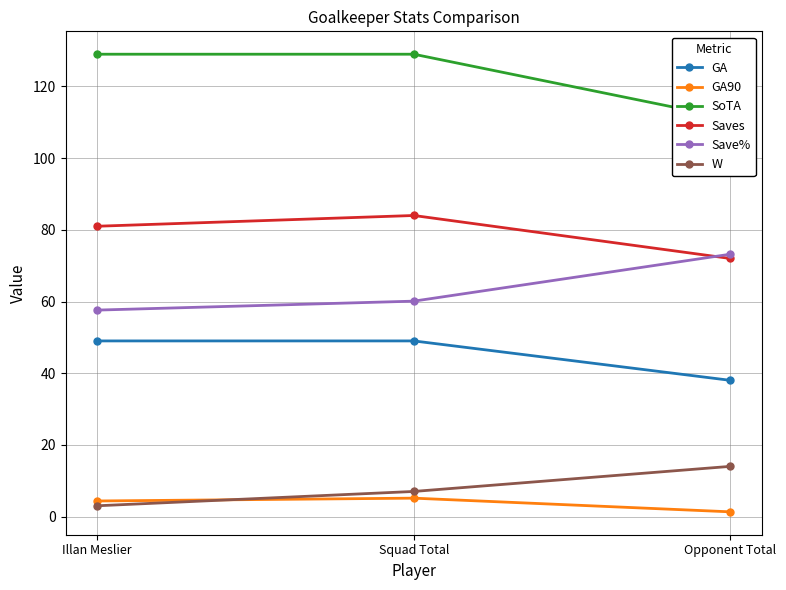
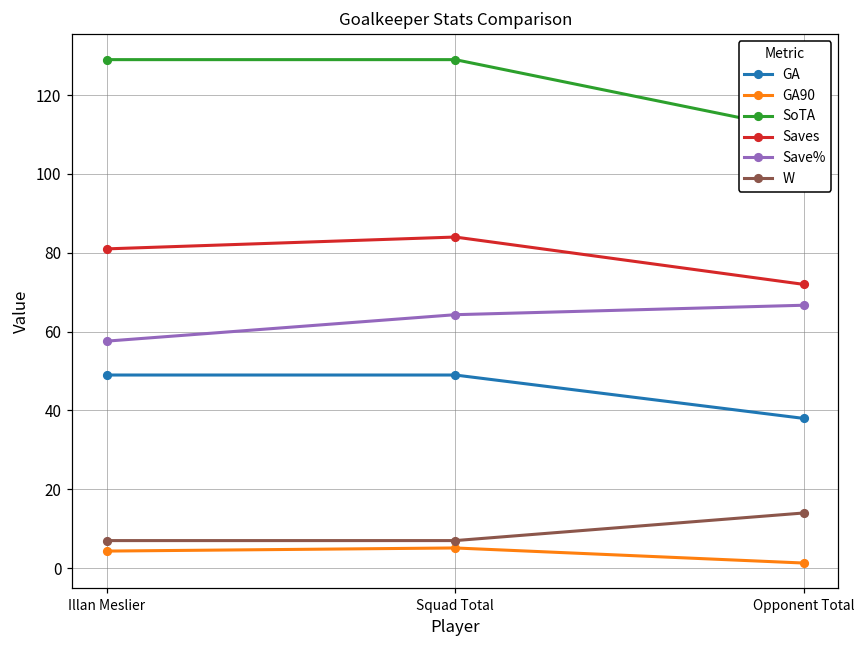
  {
    "GA": {
      "Illan Meslier": 49,
      "Squad Total": 49,
      "Opponent Total": 38
    },
    "GA90": {
      "Illan Meslier": 4,
      "Squad Total": 5,
      "Opponent Total": 1
    },
    "SoTA": {
      "Illan Meslier": 129,
      "Squad Total": 129
    },
    "Saves": {
      "Illan Meslier": 81,
      "Squad Total": 84,
      "Opponent Total": 72
    },
    "Save%": {
      "Illan Meslier": 58,
-     "Squad Total": 60,
-     "Opponent Total": 73
+     "Squad Total": 64,
+     "Opponent Total": 67
    },
    "W": {
-     "Illan Meslier": 3,
+     "Illan Meslier": 7,
      "Squad Total": 7,
      "Opponent Total": 14
    }
  }
